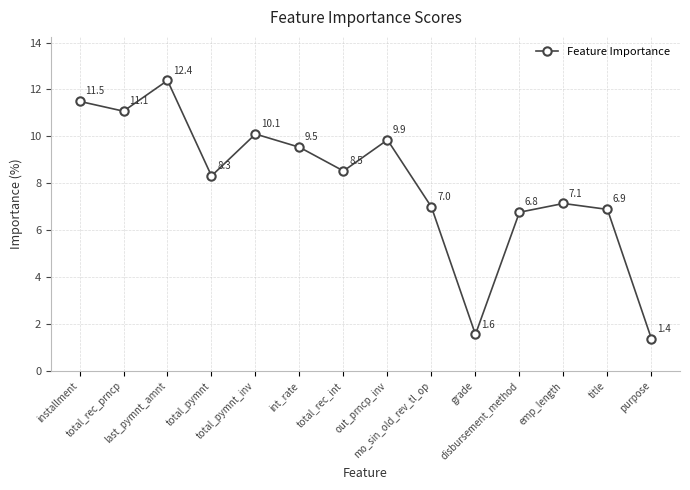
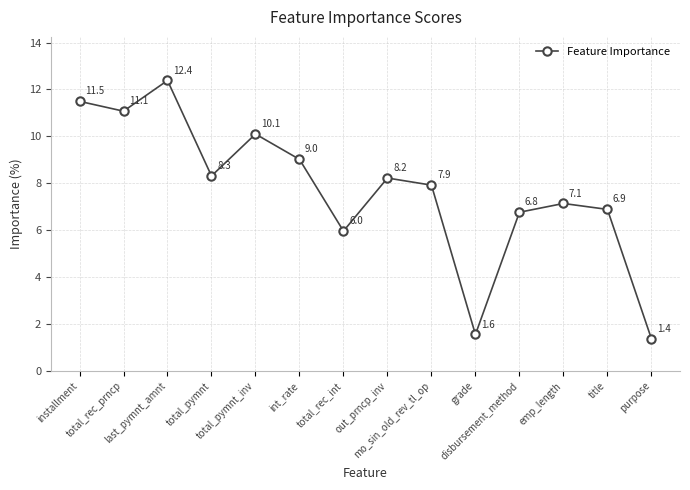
  {
    "installment": 11.5,
    "total_rec_prncp": 11.1,
    "last_pymnt_amnt": 12.4,
    "total_pymnt": 8.3,
    "total_pymnt_inv": 10.1,
-   "int_rate": 9.5,
-   "total_rec_int": 8.5,
-   "out_prncp_inv": 9.9,
-   "mo_sin_old_rev_tl_op": 7.0,
+   "int_rate": 9.0,
+   "total_rec_int": 6.0,
+   "out_prncp_inv": 8.2,
+   "mo_sin_old_rev_tl_op": 7.9,
    "grade": 1.6,
    "disbursement_method": 6.8,
    "emp_length": 7.1,
    "title": 6.9,
    "purpose": 1.4
  }
